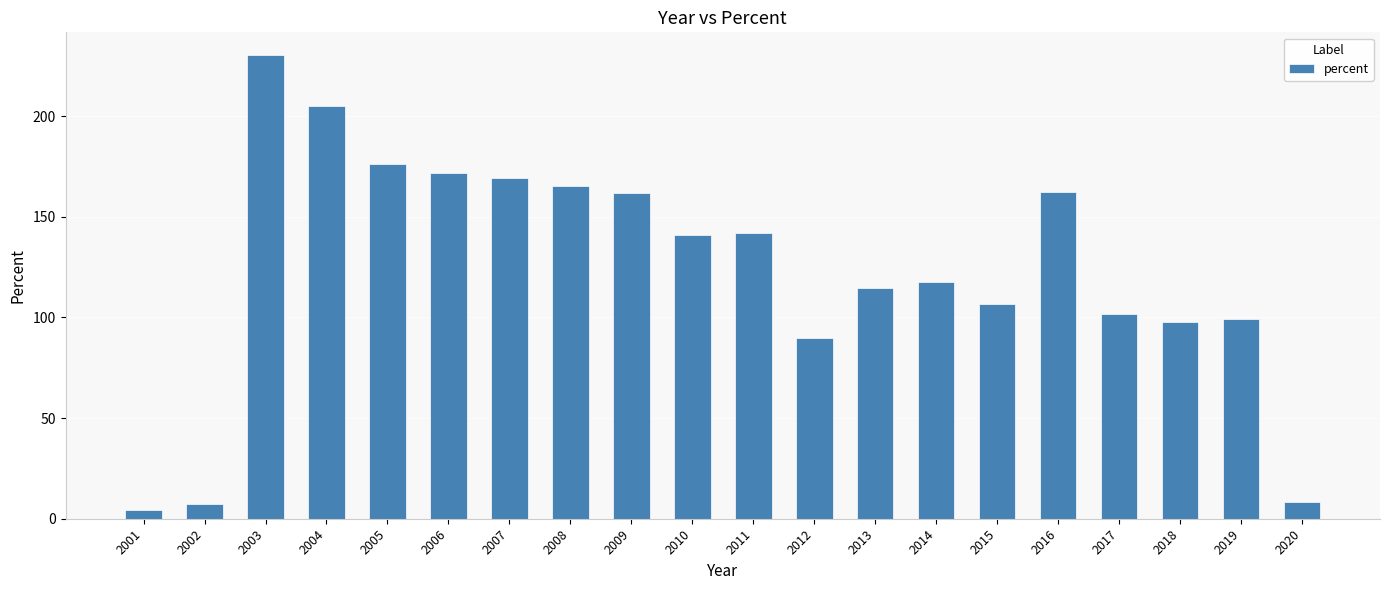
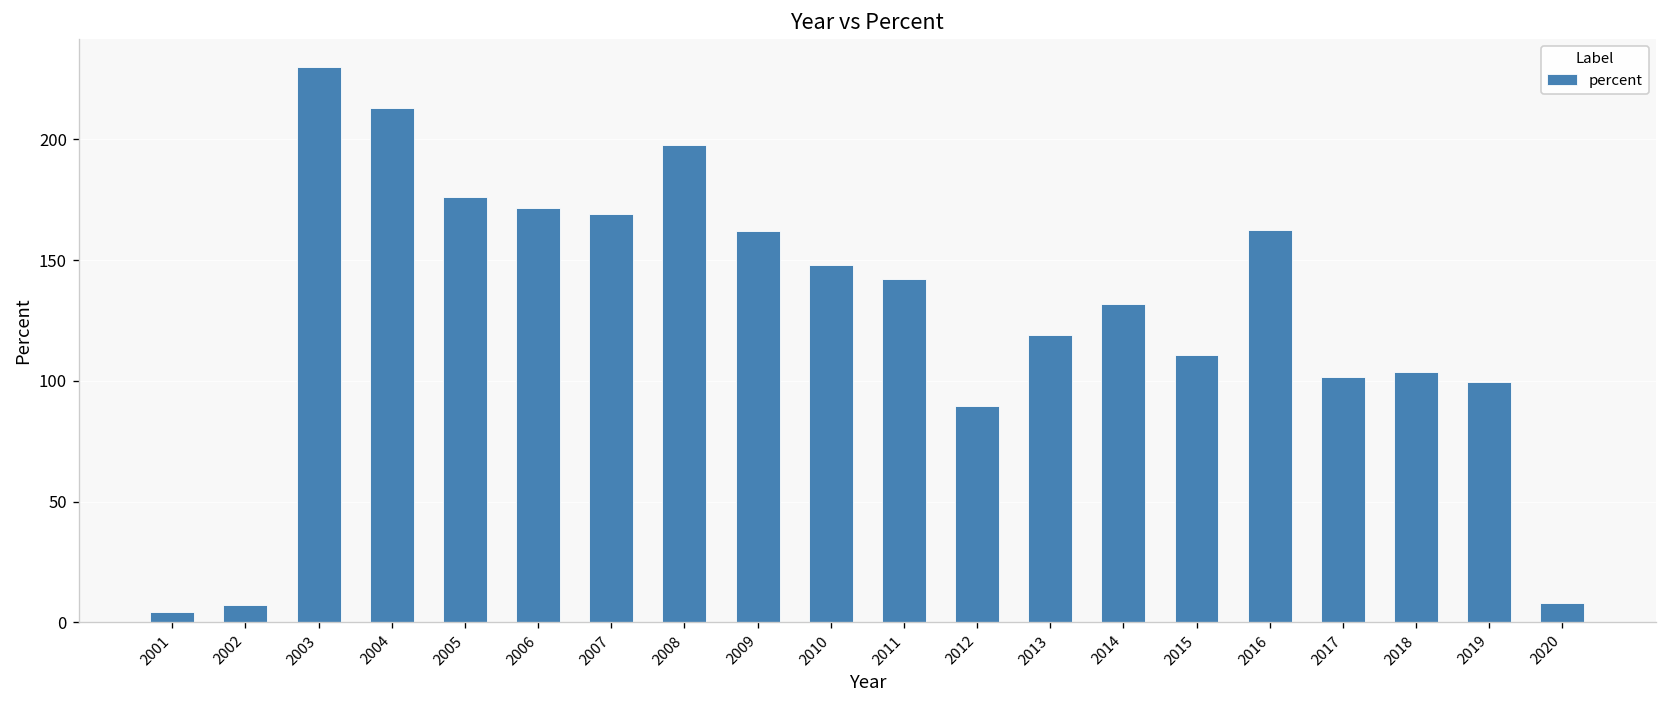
  {
    "2001": 5,
    "2002": 7,
    "2003": 230,
-   "2004": 205,
+   "2004": 213,
    "2005": 176,
    "2006": 172,
    "2007": 169,
-   "2008": 165,
+   "2008": 198,
    "2009": 162,
-   "2010": 141,
+   "2010": 148,
    "2011": 142,
    "2012": 90,
-   "2013": 114,
-   "2014": 118,
-   "2015": 107,
+   "2013": 119,
+   "2014": 132,
+   "2015": 111,
    "2016": 162,
    "2017": 101,
-   "2018": 98,
+   "2018": 104,
    "2019": 99,
    "2020": 8
  }
